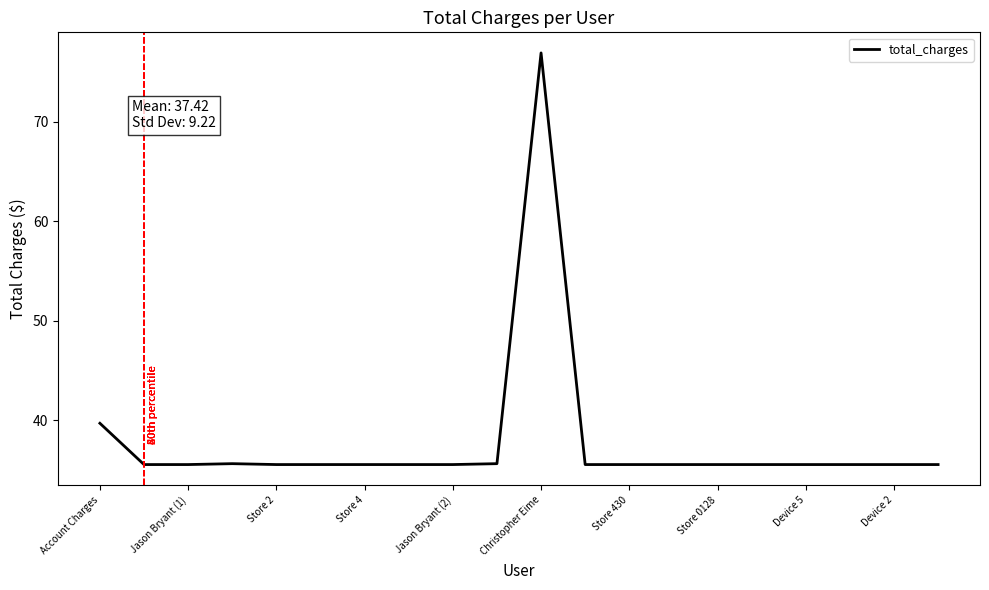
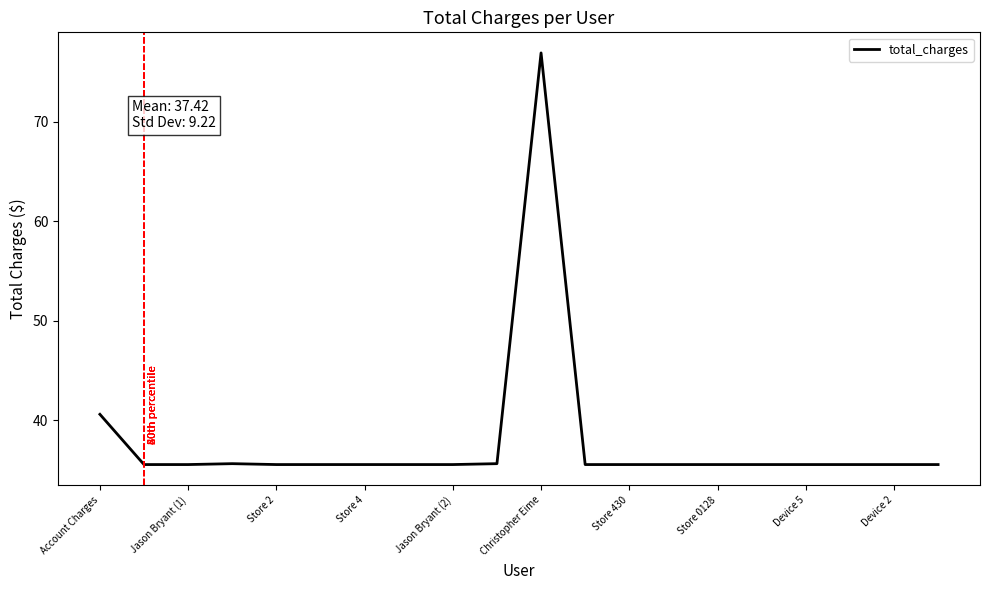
  {
-   "Account Charges": 40,
+   "Account Charges": 41,
    "Jason Bryant (1)": 36,
    "Store 2": 36,
    "Store 4": 36,
    "Jason Bryant (2)": 36,
    "Christopher Eime": 77,
    "Store 430": 36,
    "Store 0128": 36,
    "Device 5": 36,
    "Device 2": 36
  }
